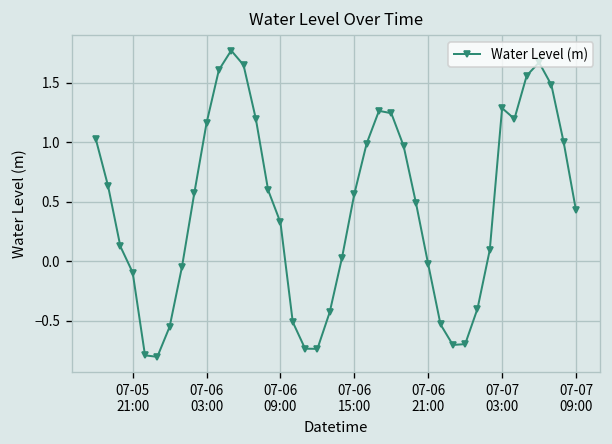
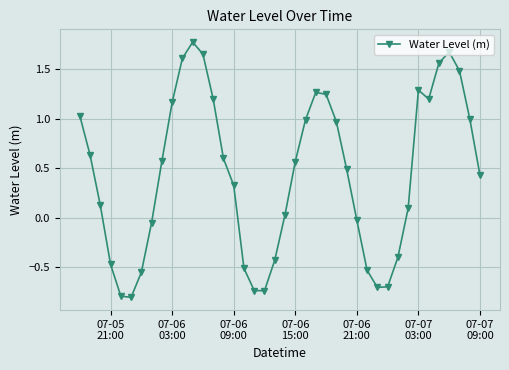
  {
-   "07-05 21:00": -0.1,
+   "07-05 21:00": -0.5,
    "07-06 03:00": 1.2,
    "07-06 09:00": 0.3,
    "07-06 15:00": 0.6,
    "07-06 21:00": 0.0,
    "07-07 03:00": 1.3,
    "07-07 09:00": 0.4
  }
